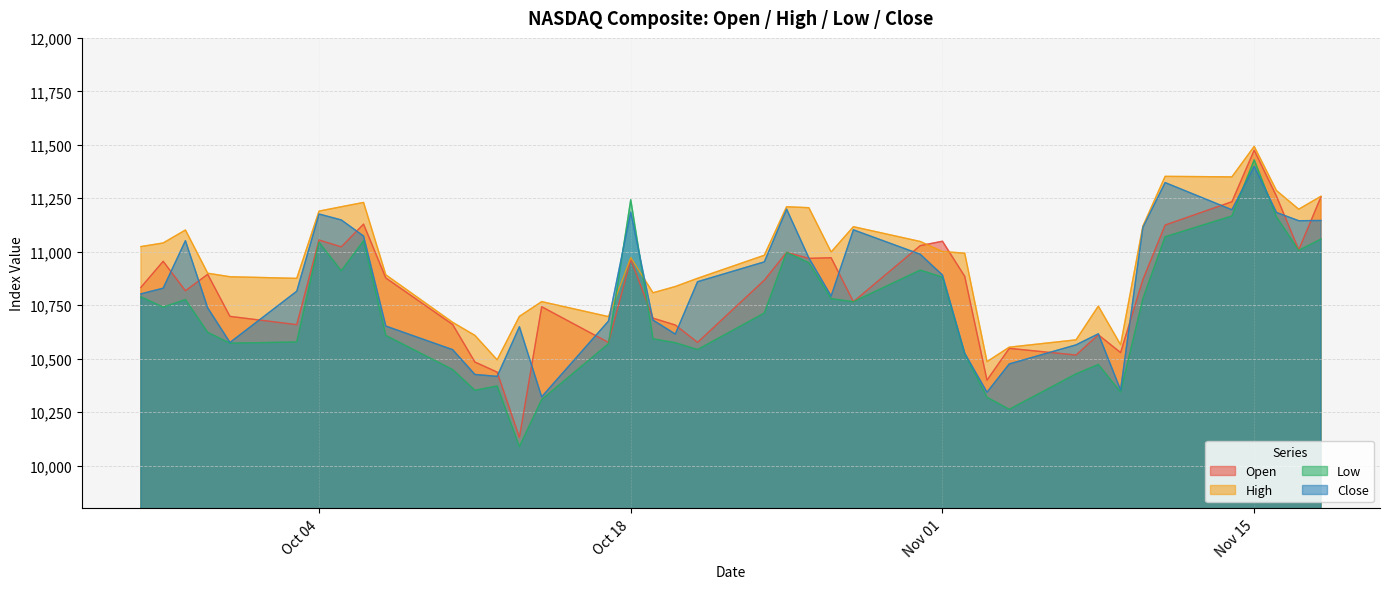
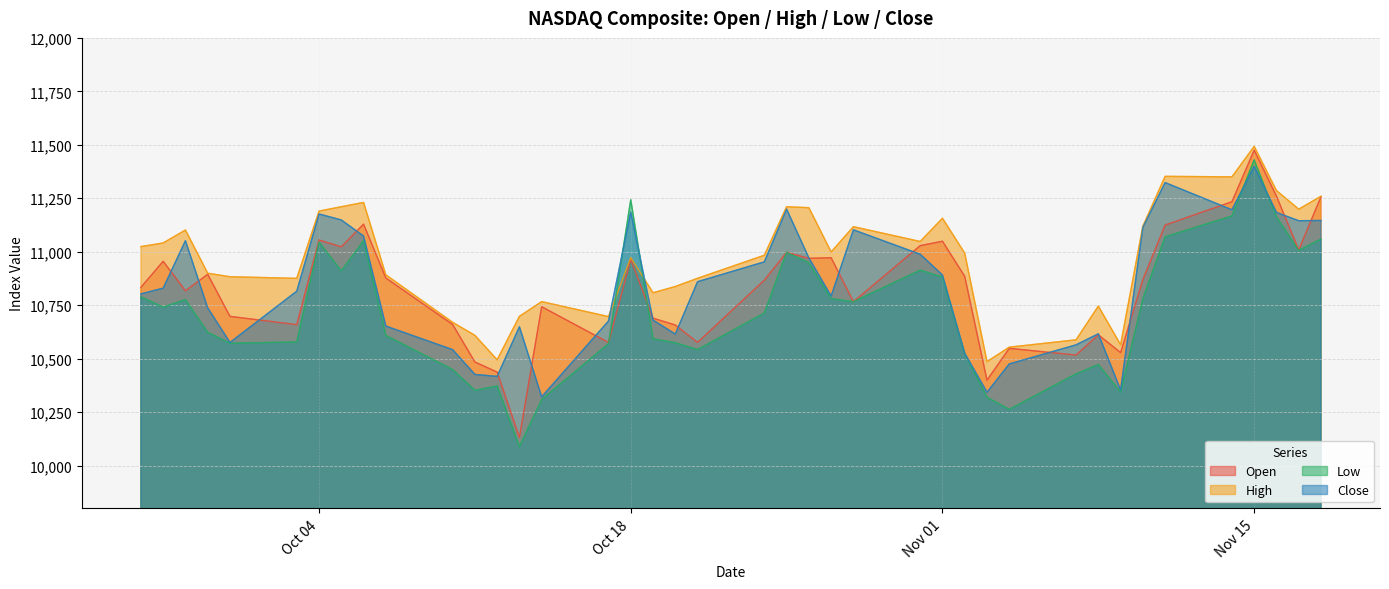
  {
    "Open": {
      "Nov 01": "11,050",
      "Nov 15": "11,470"
    },
    "High": {
      "Oct 04": "11,190",
-     "Nov 01": "11,000",
+     "Nov 01": "11,160",
      "Nov 15": "11,490"
    },
    "Low": {
      "Oct 18": "11,240",
      "Nov 15": "11,430"
    },
    "Close": {
      "Oct 04": "11,180",
      "Oct 18": "11,180",
      "Nov 15": "11,400"
    }
  }
